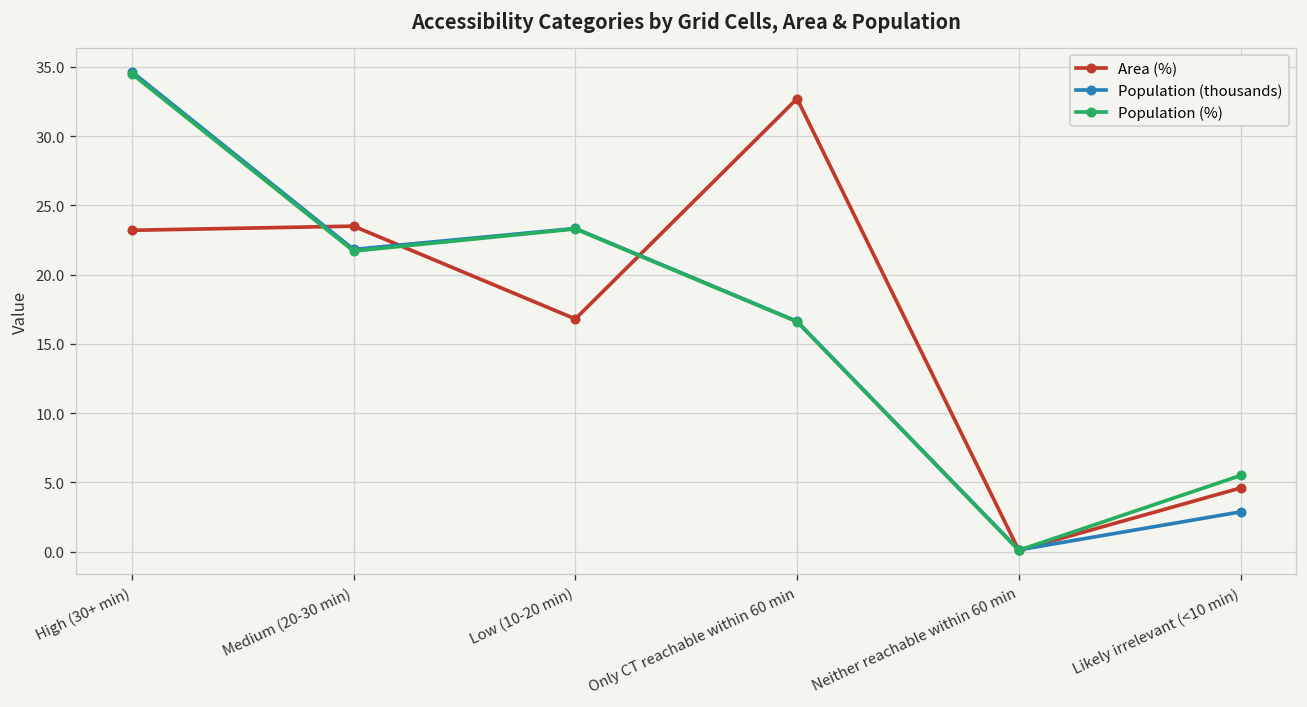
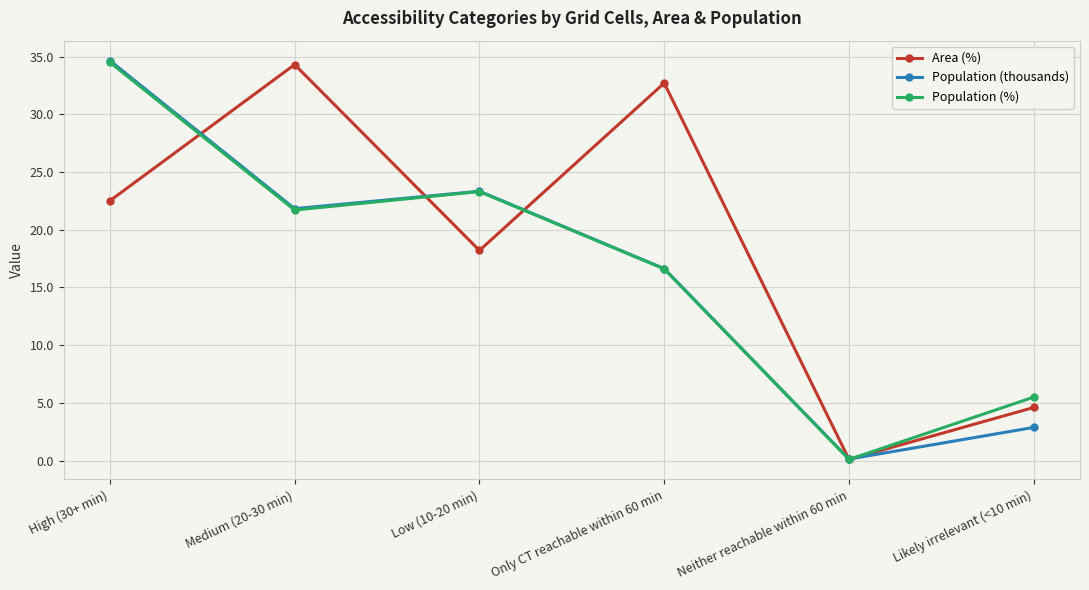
  {
    "Area (%)": {
-     "High (30+ min)": 23.2,
-     "Medium (20-30 min)": 23.5,
-     "Low (10-20 min)": 16.8,
+     "High (30+ min)": 22.5,
+     "Medium (20-30 min)": 34.3,
+     "Low (10-20 min)": 18.2,
      "Only CT reachable within 60 min": 32.7,
      "Likely irrelevant (<10 min)": 4.6
    },
    "Population (thousands)": {
      "Likely irrelevant (<10 min)": 2.9
    },
    "Population (%)": {
      "Likely irrelevant (<10 min)": 5.5
    }
  }
